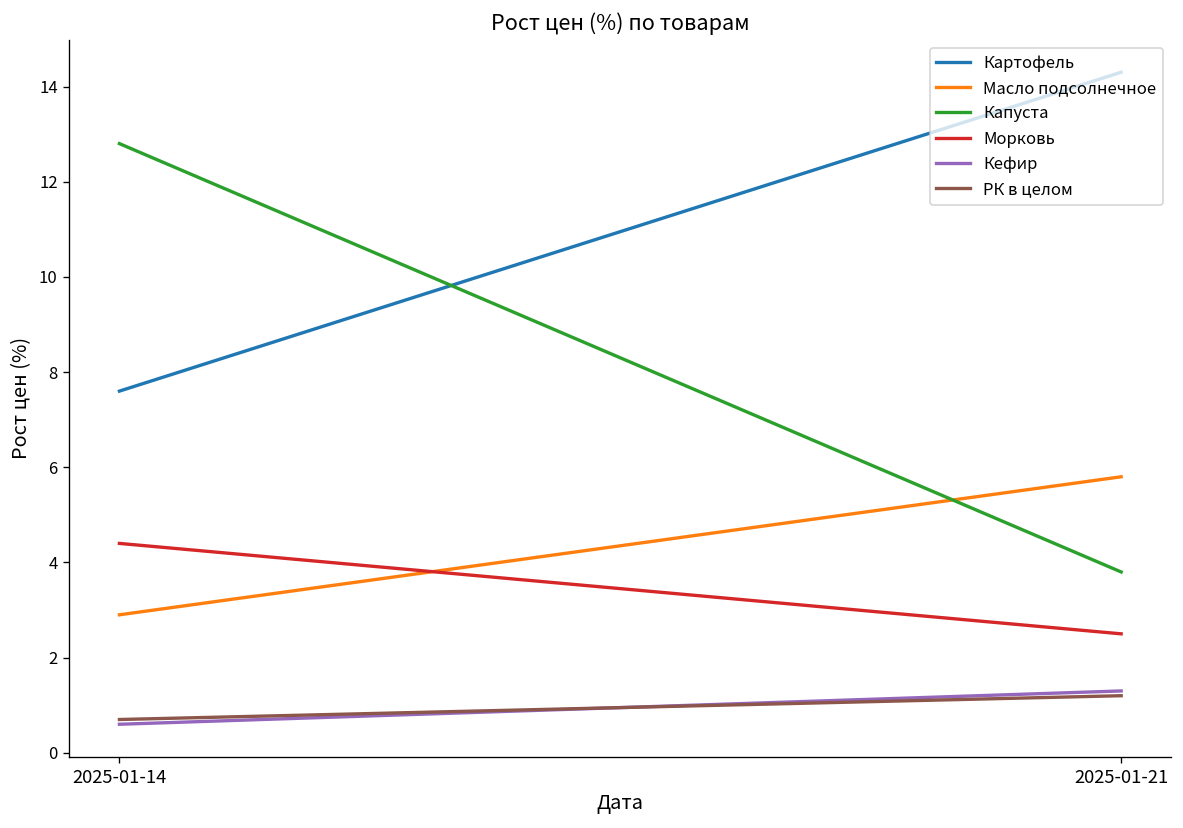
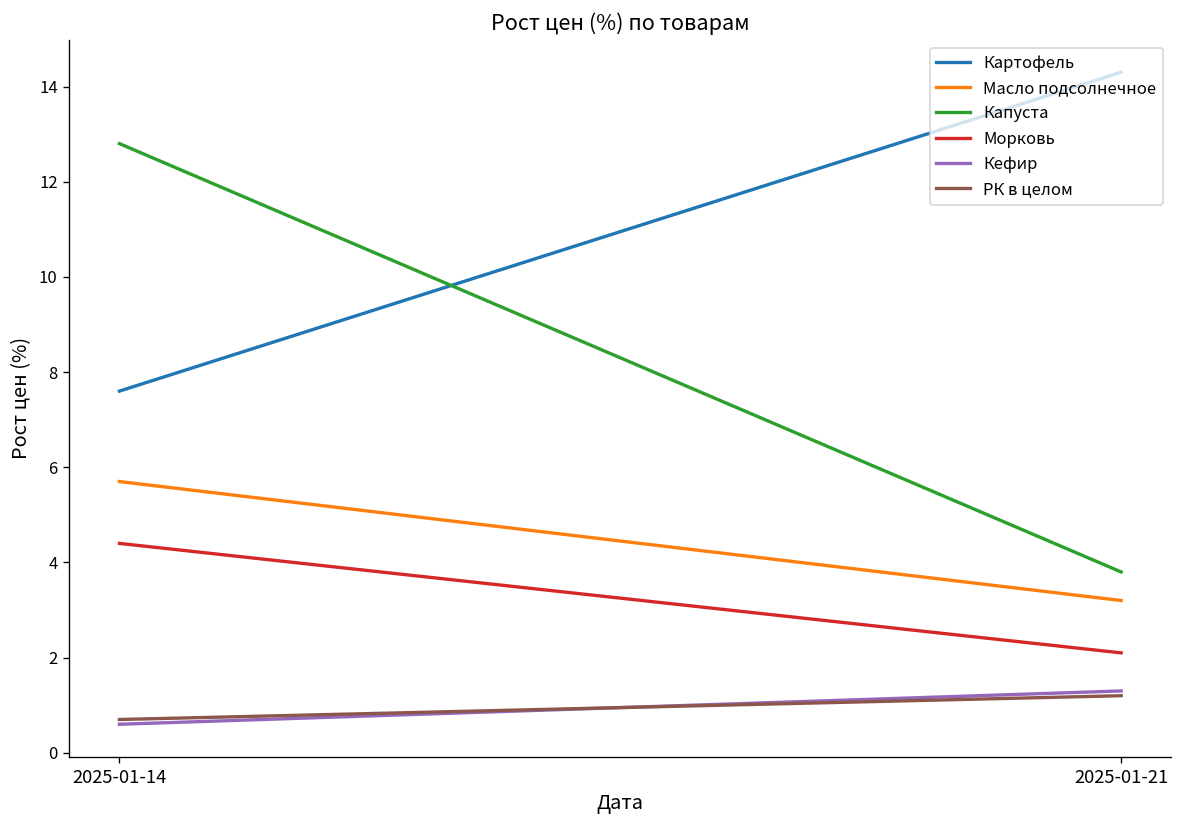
  {
    "Картофель": {
      "2025-01-14": 7.6
    },
    "Масло подсолнечное": {
-     "2025-01-14": 2.9,
-     "2025-01-21": 5.8
+     "2025-01-14": 5.7,
+     "2025-01-21": 3.2
    },
    "Капуста": {
      "2025-01-14": 12.8,
      "2025-01-21": 3.8
    },
    "Морковь": {
      "2025-01-14": 4.4,
-     "2025-01-21": 2.5
+     "2025-01-21": 2.1
    },
    "Кефир": {
      "2025-01-14": 0.6,
      "2025-01-21": 1.3
    },
    "РК в целом": {
      "2025-01-14": 0.7,
      "2025-01-21": 1.2
    }
  }
